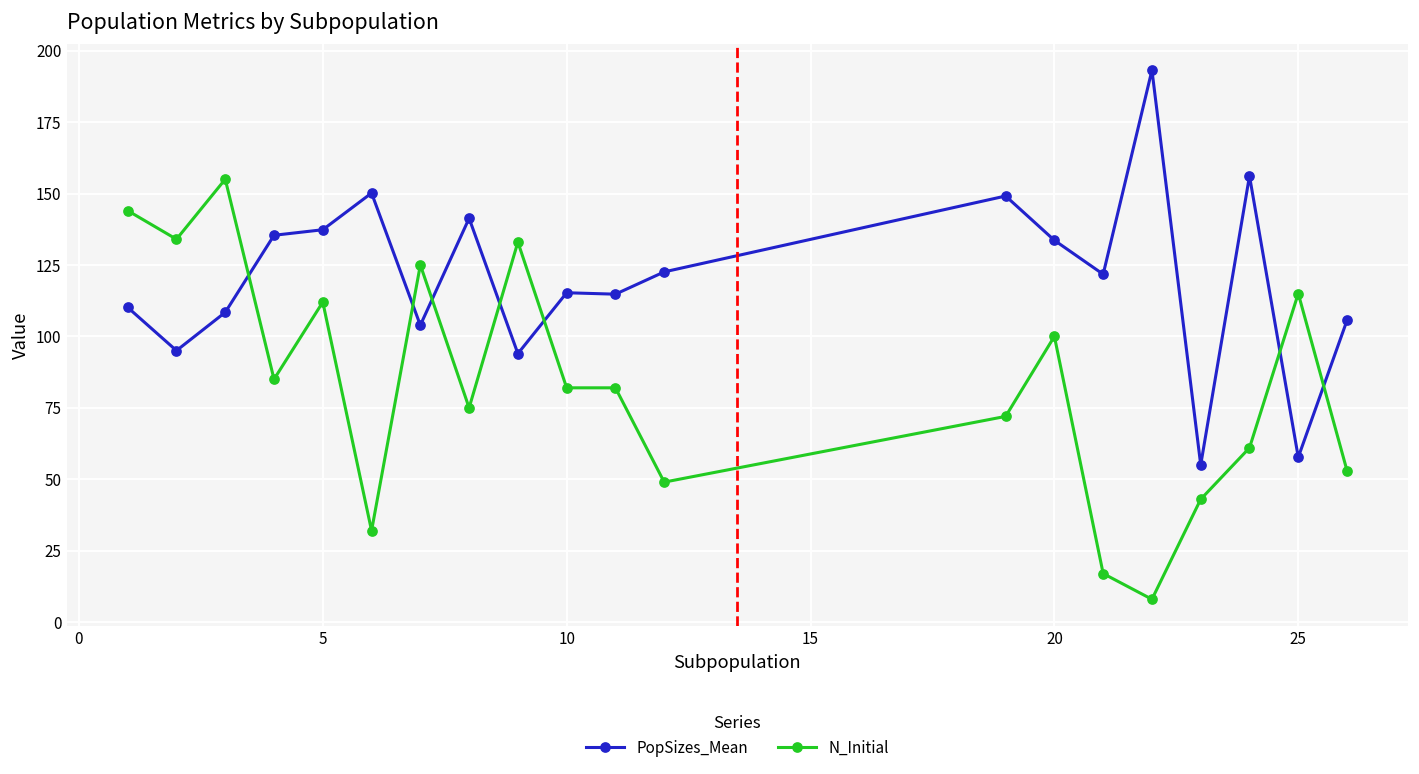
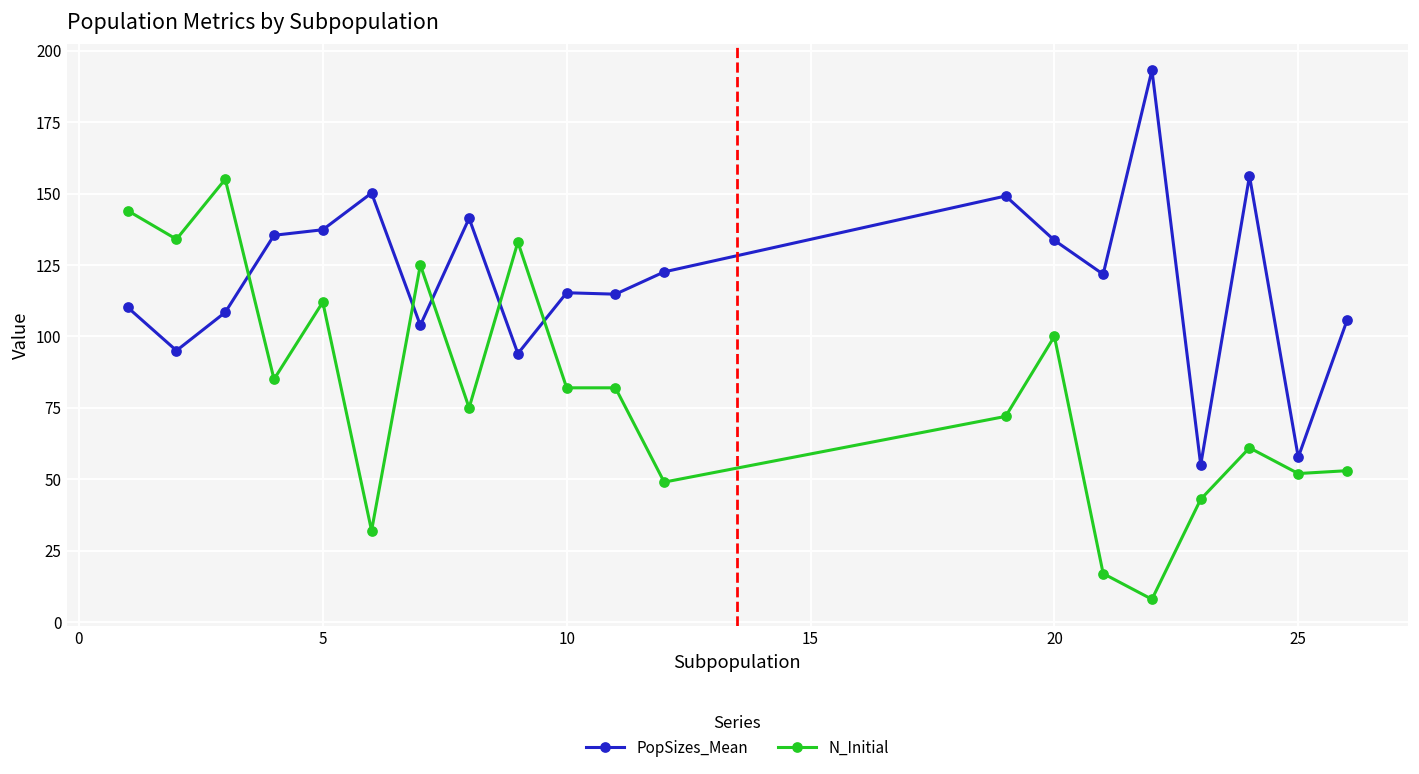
  {
    "PopSizes_Mean": {
      "5": 137,
      "10": 115,
      "20": 134,
      "25": 58
    },
    "N_Initial": {
      "5": 112,
      "10": 82,
      "20": 100,
-     "25": 115
+     "25": 52
    }
  }
